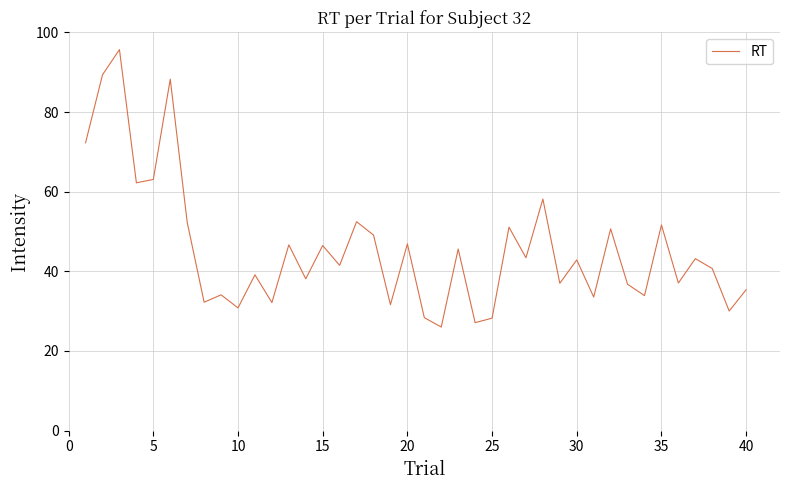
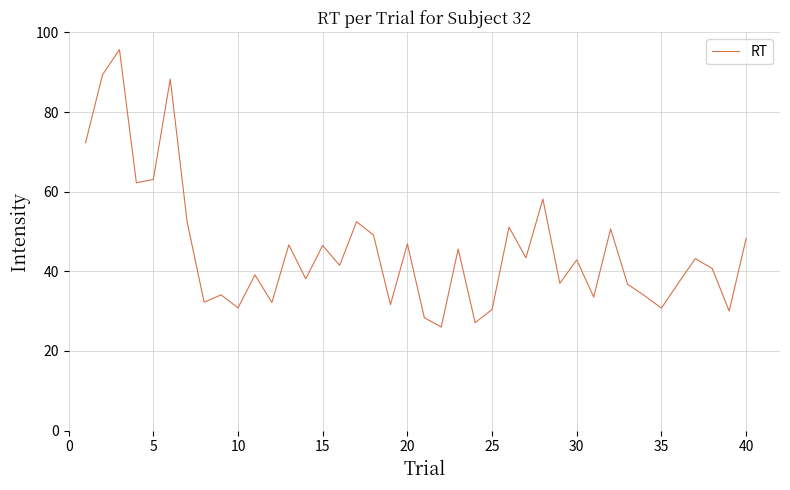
  {
    "5": 63,
    "10": 31,
    "15": 46,
    "20": 47,
-   "25": 28,
+   "25": 30,
    "30": 43,
-   "35": 52,
-   "40": 35
+   "35": 31,
+   "40": 48
  }
